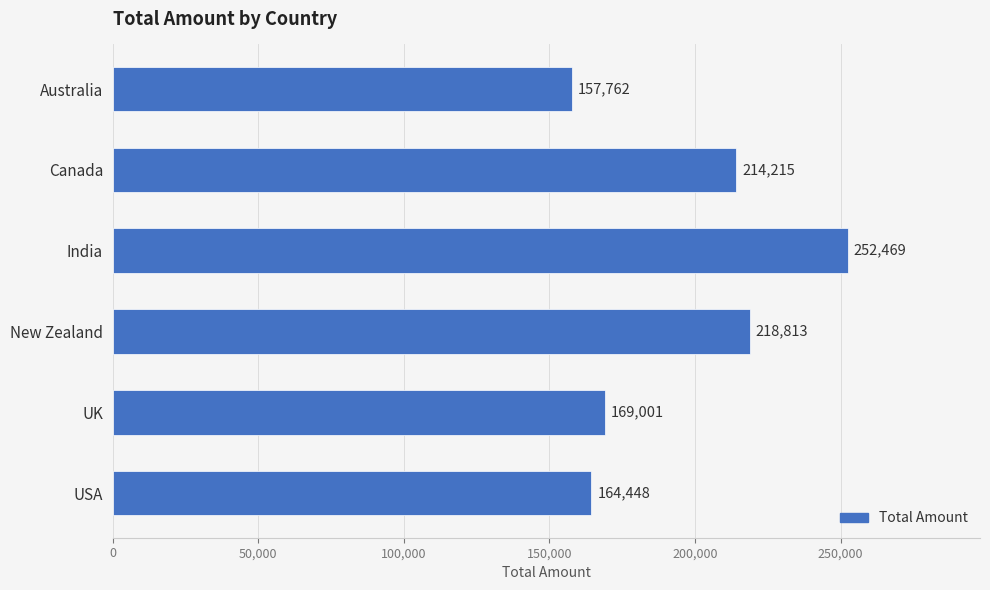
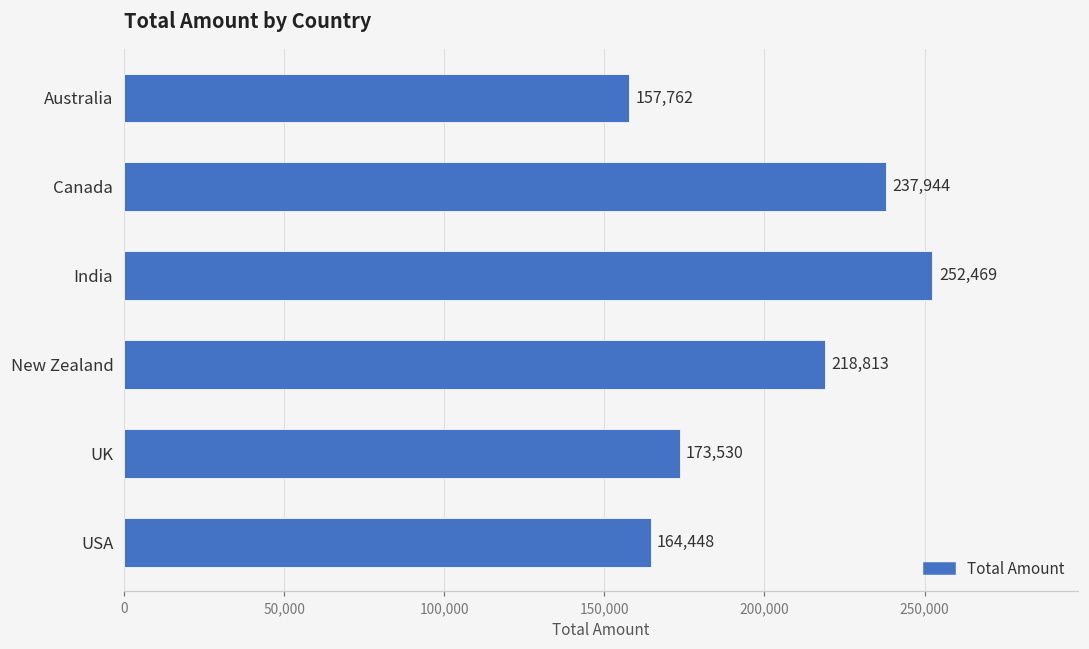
  {
    "Australia": "157,762",
-   "Canada": "214,215",
+   "Canada": "237,944",
    "India": "252,469",
    "New Zealand": "218,813",
-   "UK": "169,001",
+   "UK": "173,530",
    "USA": "164,448"
  }
